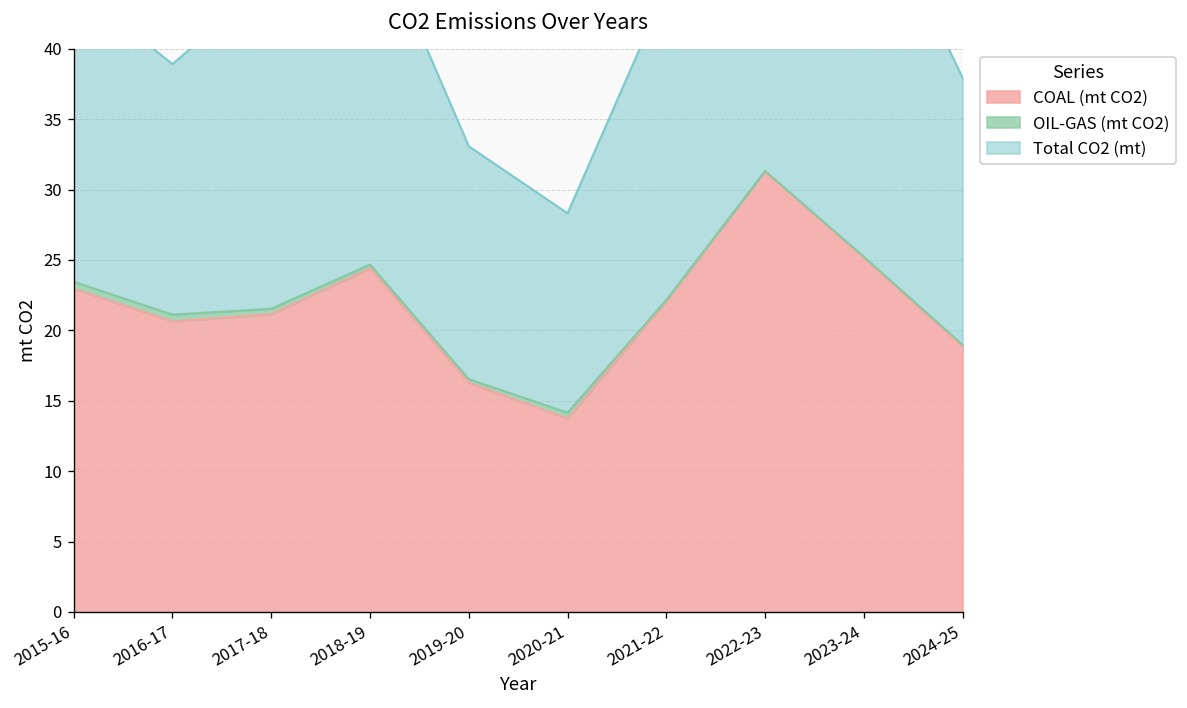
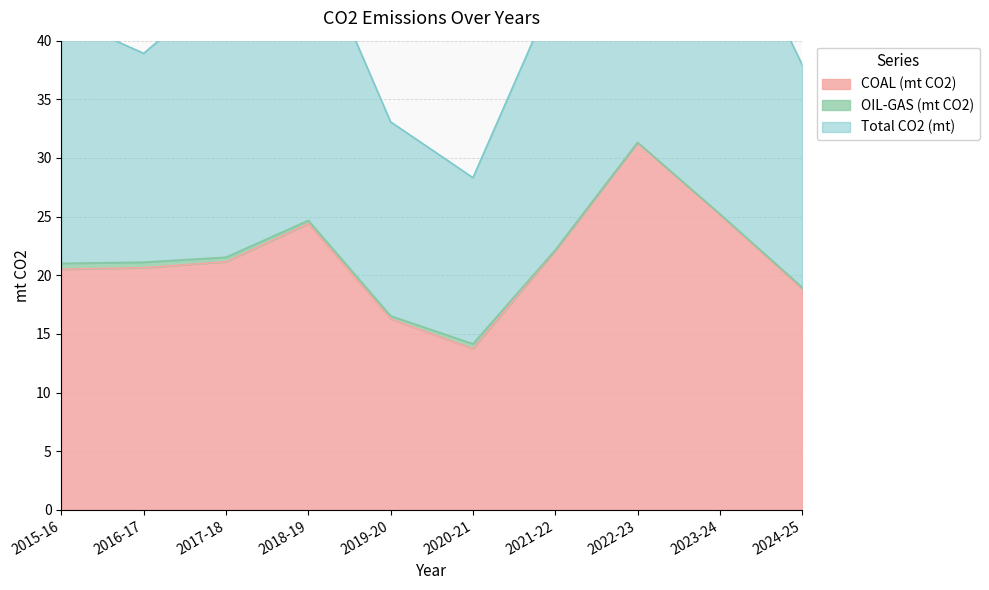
  {
    "COAL (mt CO2)": {
-     "2015-16": 23.0,
+     "2015-16": 20.5,
      "2016-17": 20.7,
      "2017-18": 21.2,
      "2018-19": 24.4,
      "2019-20": 16.3,
      "2020-21": 13.8
    }
  }
